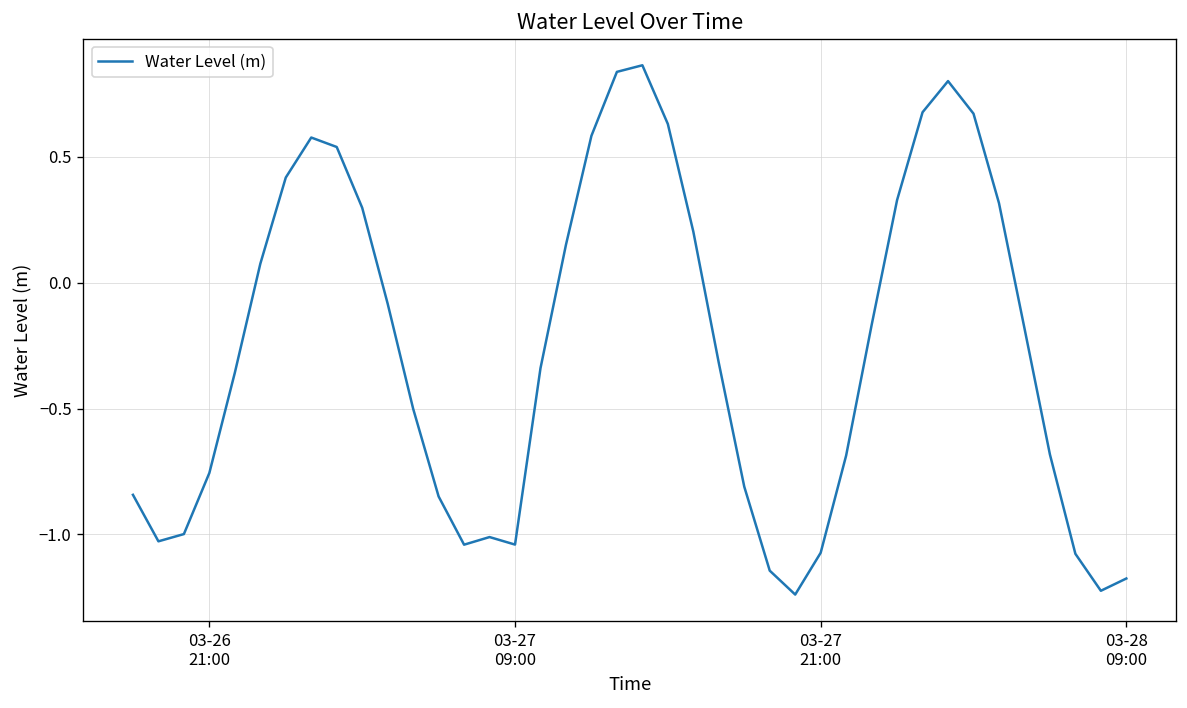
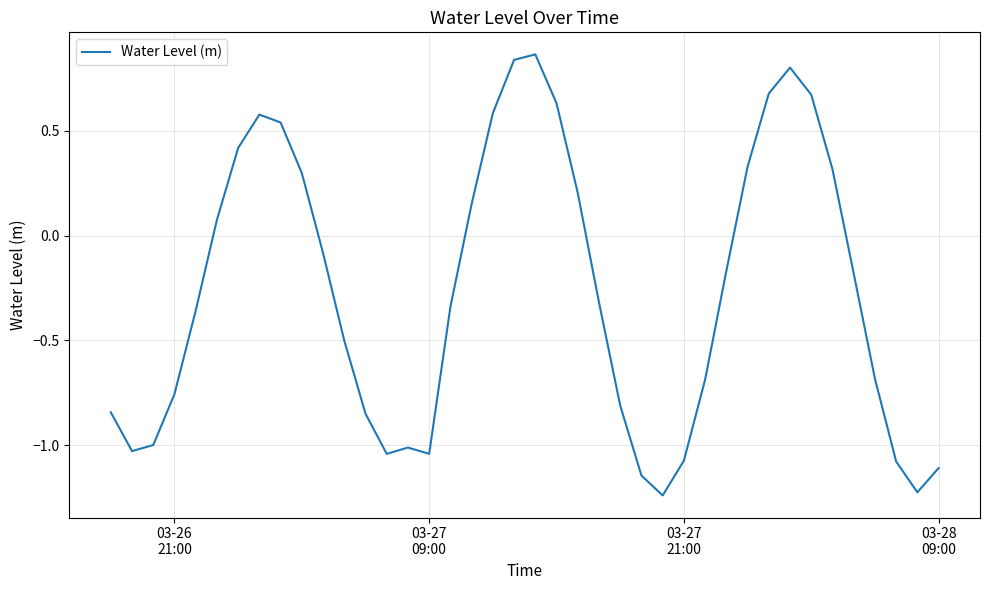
  {
    "03-26 21:00": -0.76,
    "03-27 09:00": -1.04,
    "03-27 21:00": -1.07,
-   "03-28 09:00": -1.18
+   "03-28 09:00": -1.11
  }
